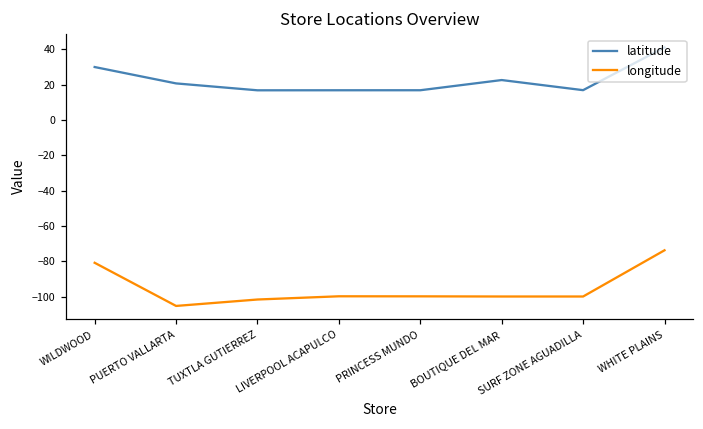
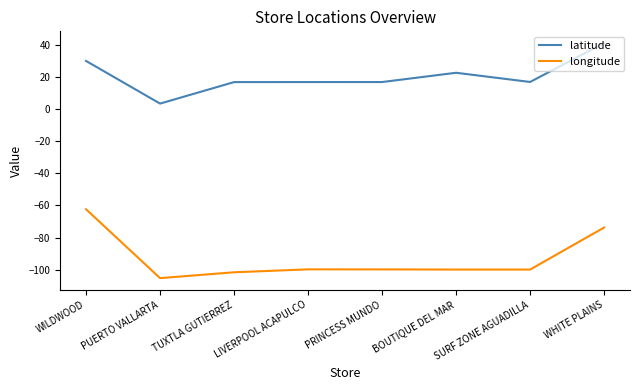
  {
    "latitude": {
      "WILDWOOD": 30,
-     "PUERTO VALLARTA": 21,
+     "PUERTO VALLARTA": 3,
      "TUXTLA GUTIERREZ": 17,
      "LIVERPOOL ACAPULCO": 17,
      "PRINCESS MUNDO": 17,
      "BOUTIQUE DEL MAR": 23,
      "SURF ZONE AGUADILLA": 17
    },
    "longitude": {
-     "WILDWOOD": -81,
+     "WILDWOOD": -62,
      "PUERTO VALLARTA": -105,
      "TUXTLA GUTIERREZ": -102,
      "LIVERPOOL ACAPULCO": -100,
      "PRINCESS MUNDO": -100,
      "BOUTIQUE DEL MAR": -100,
      "SURF ZONE AGUADILLA": -100,
      "WHITE PLAINS": -74
    }
  }
